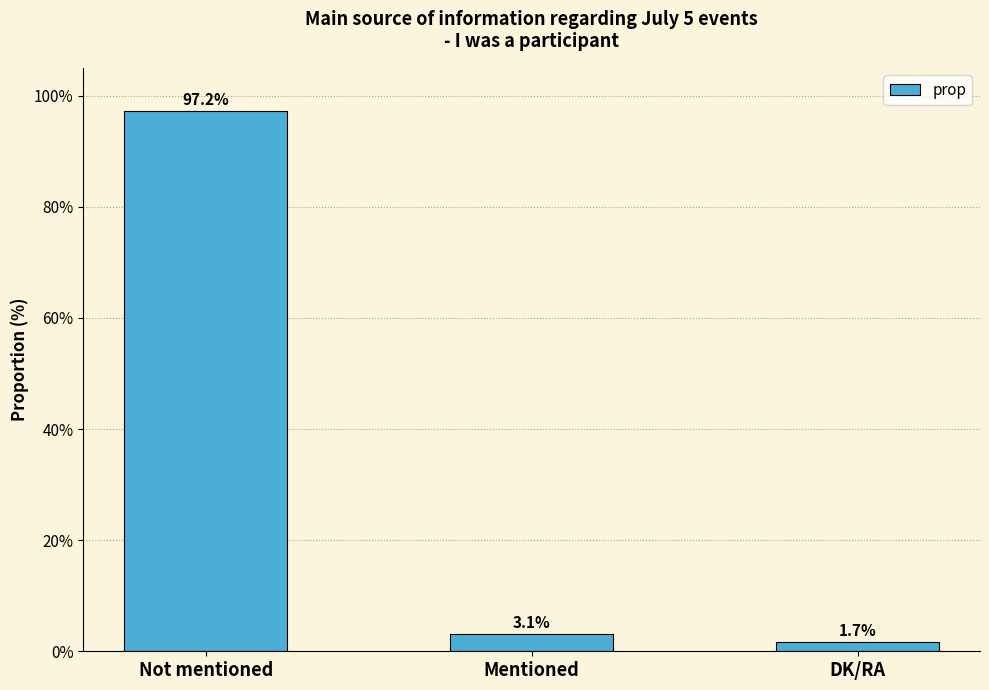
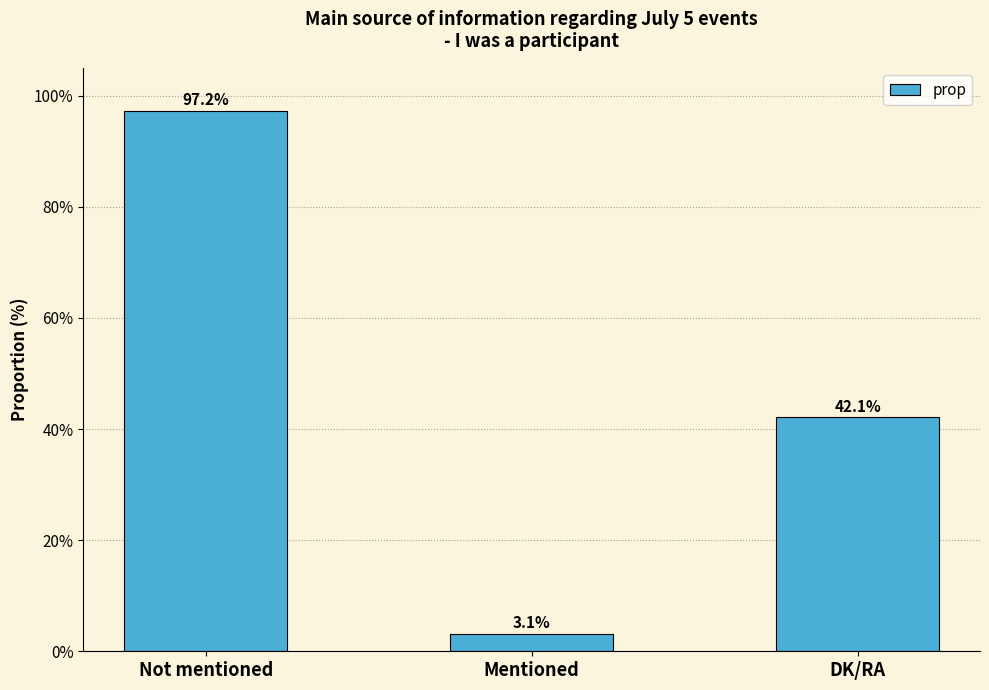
  {
    "Not mentioned": "97.2%",
    "Mentioned": "3.1%",
-   "DK/RA": "1.7%"
+   "DK/RA": "42.1%"
  }
